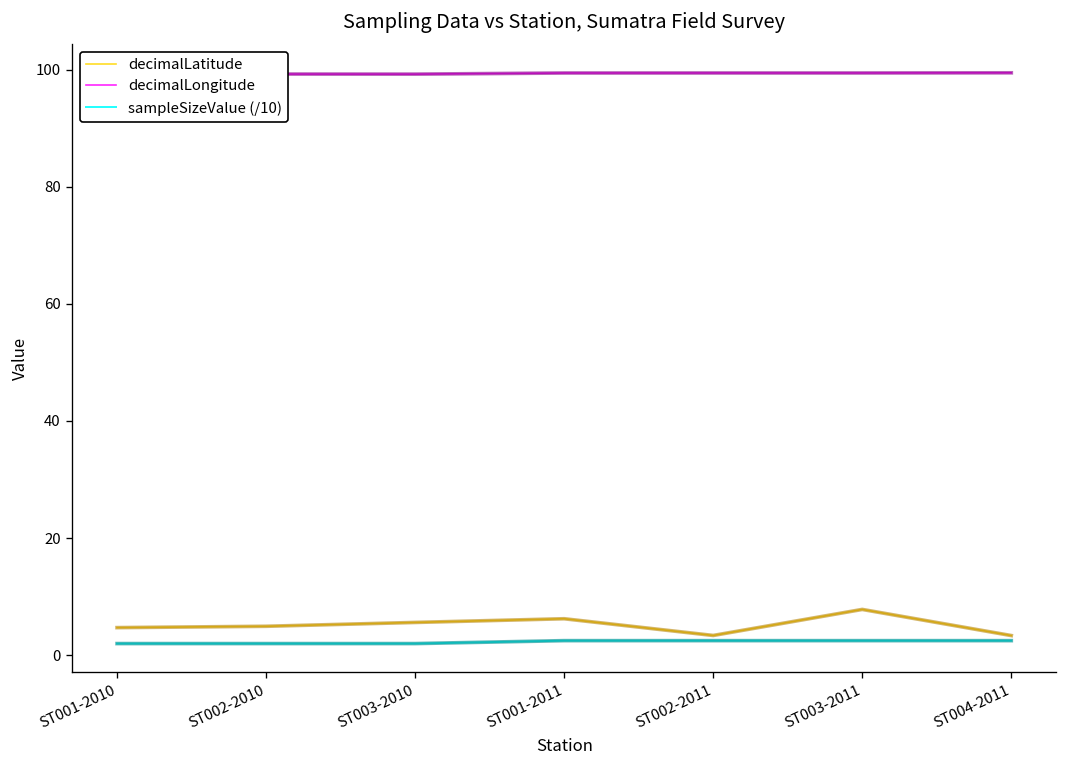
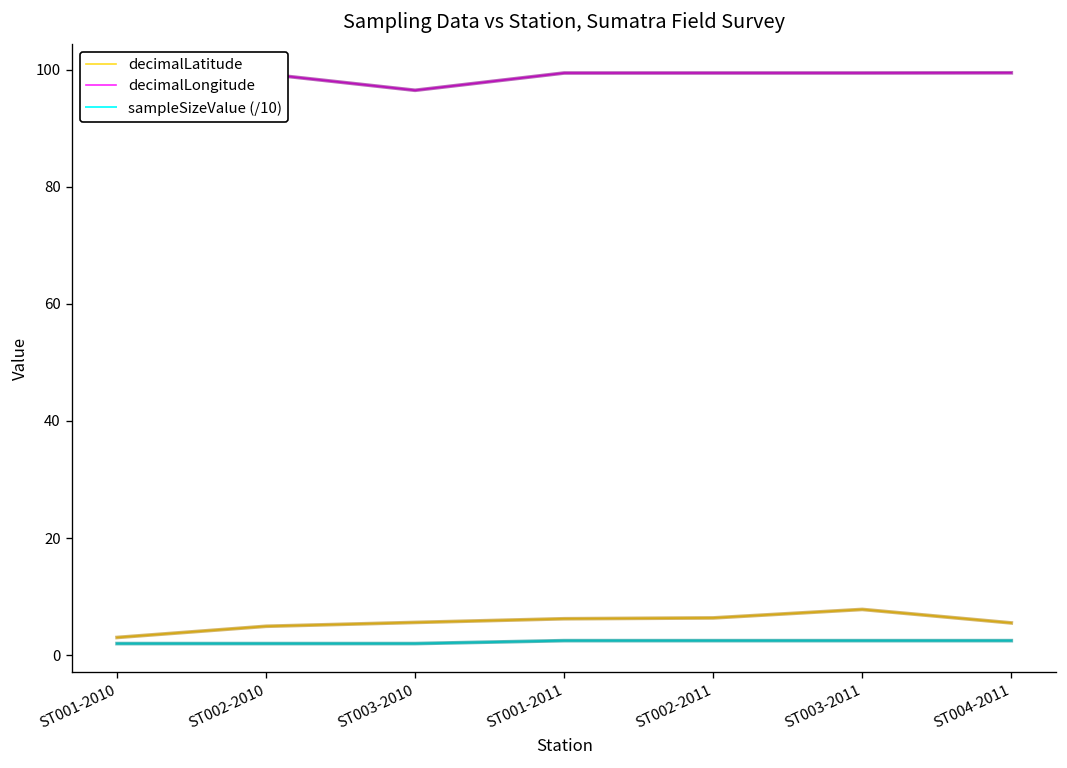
  {
    "decimalLatitude": {
-     "ST001-2010": 5,
+     "ST001-2010": 3,
      "ST002-2010": 5,
      "ST003-2010": 6,
      "ST001-2011": 6,
-     "ST002-2011": 3,
+     "ST002-2011": 6,
      "ST003-2011": 8,
-     "ST004-2011": 3
+     "ST004-2011": 6
    },
    "decimalLongitude": {
-     "ST003-2010": 99,
+     "ST003-2010": 96,
      "ST001-2011": 99,
      "ST002-2011": 99,
      "ST003-2011": 99,
      "ST004-2011": 99
    },
    "sampleSizeValue (/10)": {
      "ST001-2010": 2,
      "ST002-2010": 2,
      "ST003-2010": 2,
      "ST001-2011": 3,
      "ST002-2011": 3,
      "ST003-2011": 3,
      "ST004-2011": 3
    }
  }
